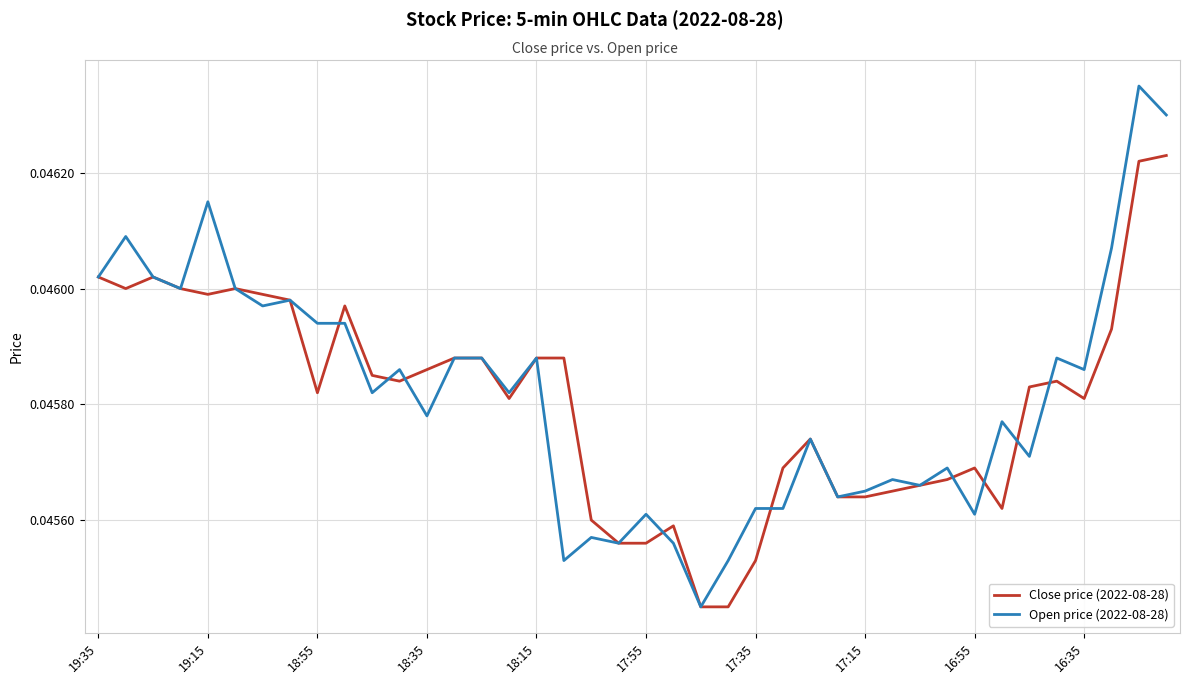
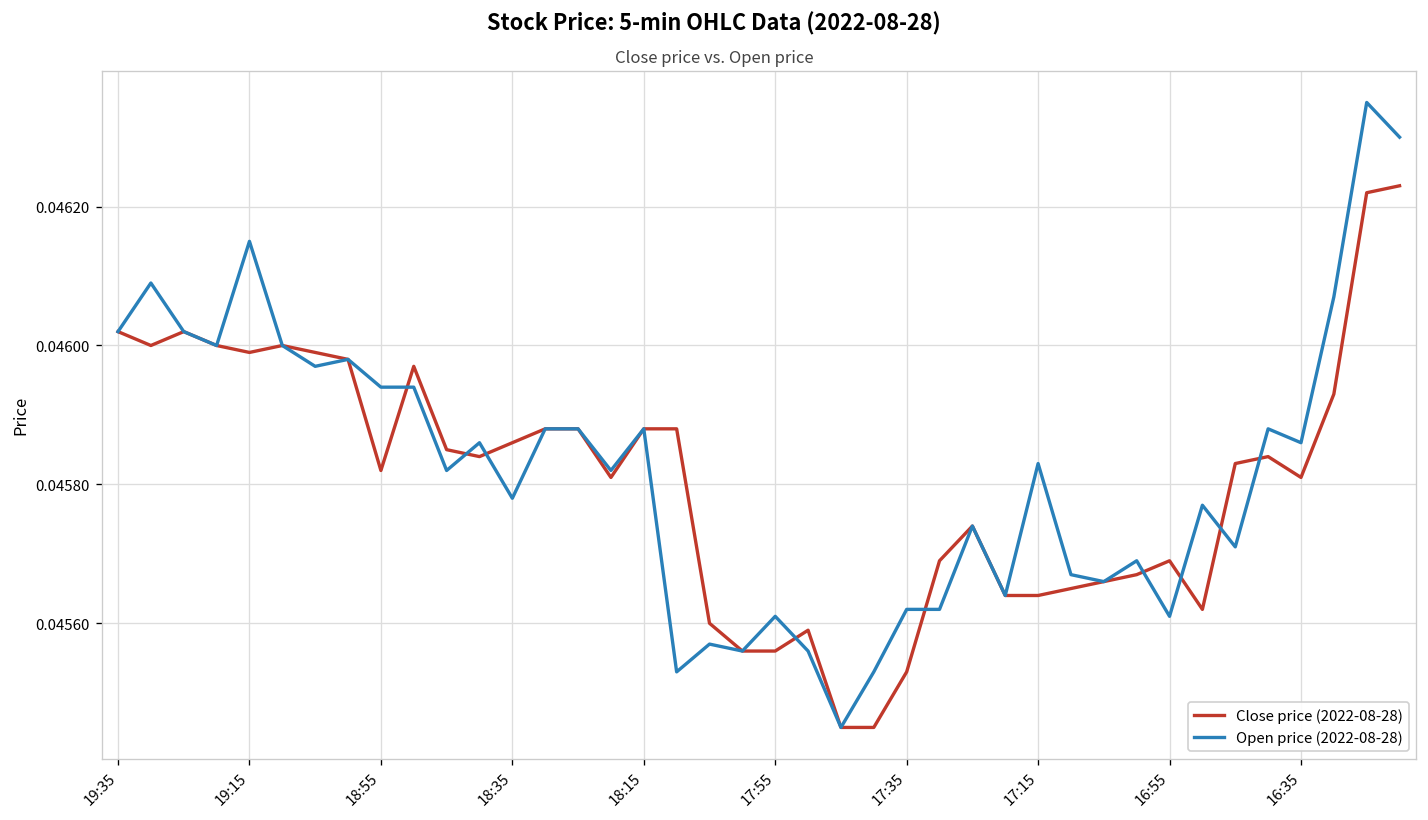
  {
    "Close price (2022-08-28)": {
      "19:15": 0.04599,
      "18:55": 0.04582,
      "18:35": 0.04586,
      "17:55": 0.04556,
      "17:35": 0.04553,
      "17:15": 0.04564,
      "16:55": 0.04569,
      "16:35": 0.04581
    },
    "Open price (2022-08-28)": {
      "19:15": 0.04615,
      "18:55": 0.04594,
      "18:35": 0.04578,
      "17:55": 0.04561,
      "17:35": 0.04562,
-     "17:15": 0.04565,
+     "17:15": 0.04583,
      "16:55": 0.04561,
      "16:35": 0.04586
    }
  }
